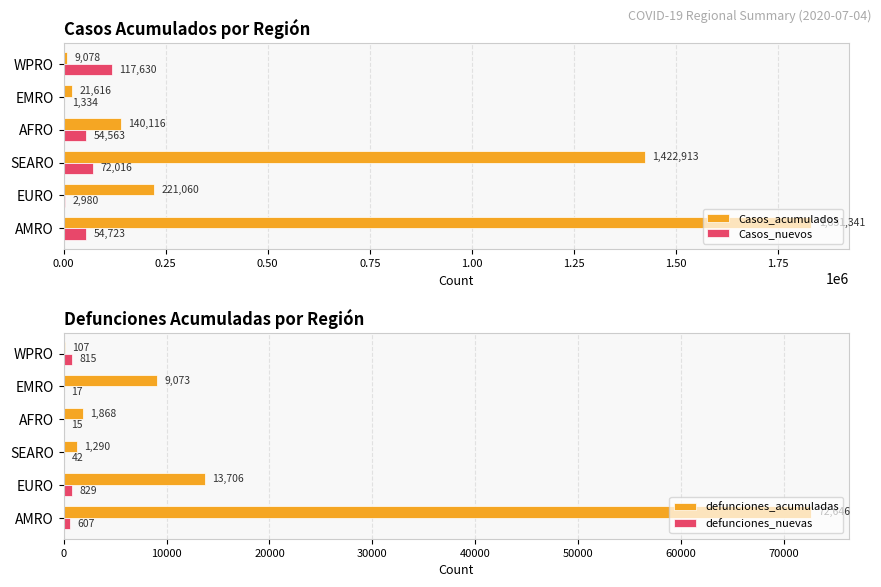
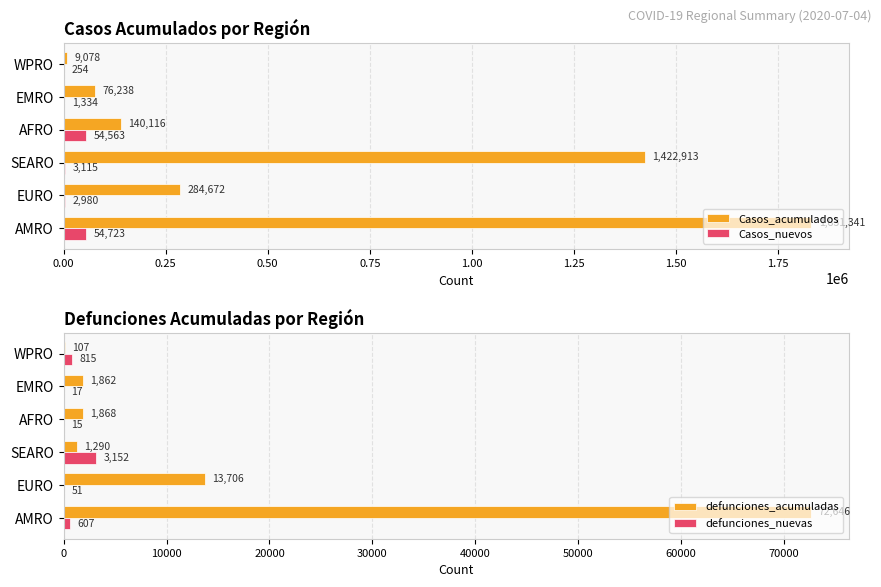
  {
    "Casos Acumulados por Región": {
      "Casos_acumulados": {
        "WPRO": "9,078",
-       "EMRO": "21,616",
+       "EMRO": "76,238",
        "AFRO": "140,116",
        "SEARO": "1,422,913",
-       "EURO": "221,060"
+       "EURO": "284,672"
      },
      "Casos_nuevos": {
-       "WPRO": "117,630",
+       "WPRO": "254",
        "EMRO": "1,334",
        "AFRO": "54,563",
-       "SEARO": "72,016",
+       "SEARO": "3,115",
        "EURO": "2,980",
        "AMRO": "54,723"
      }
    },
    "Defunciones Acumuladas por Región": {
      "defunciones_acumuladas": {
        "WPRO": "107",
-       "EMRO": "9,073",
+       "EMRO": "1,862",
        "AFRO": "1,868",
        "SEARO": "1,290",
        "EURO": "13,706"
      },
      "defunciones_nuevas": {
        "WPRO": "815",
        "EMRO": "17",
        "AFRO": "15",
-       "SEARO": "42",
-       "EURO": "829",
+       "SEARO": "3,152",
+       "EURO": "51",
        "AMRO": "607"
      }
    }
  }
